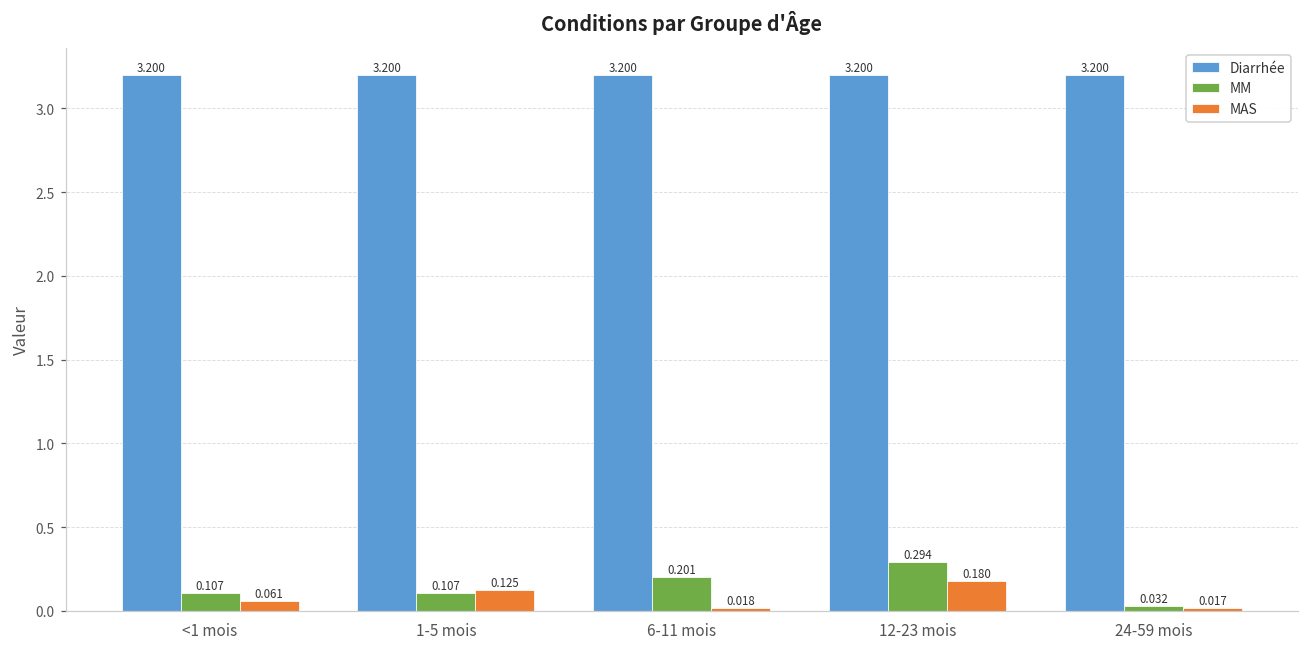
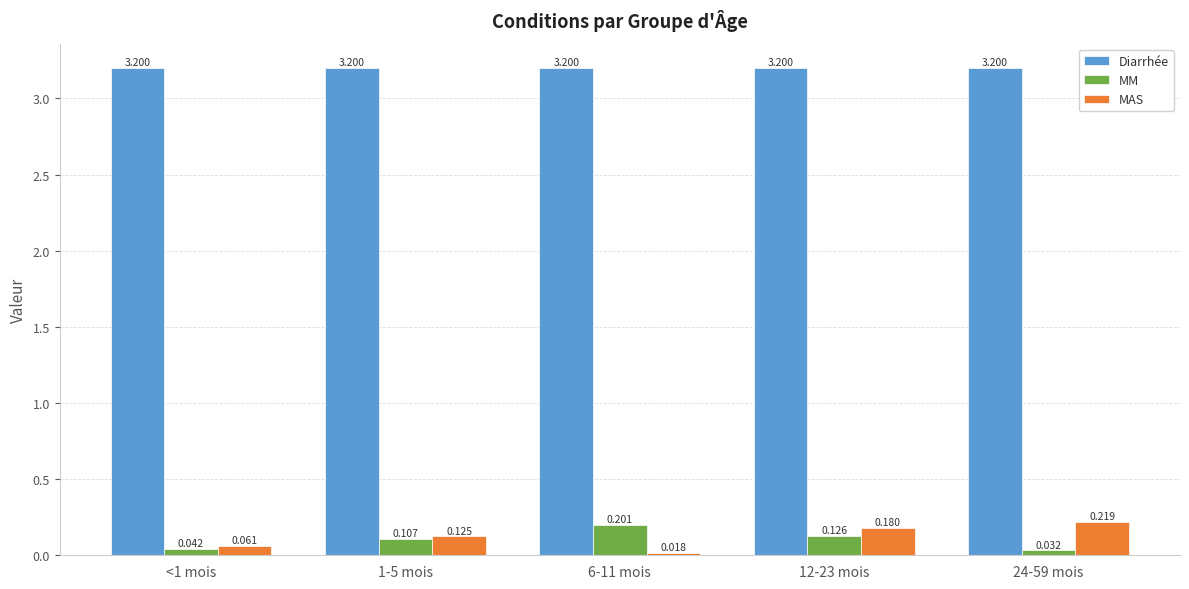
  {
    "Diarrhée": {
      "<1 mois": 3.200,
      "1-5 mois": 3.200,
      "6-11 mois": 3.200,
      "12-23 mois": 3.200,
      "24-59 mois": 3.200
    },
    "MM": {
-     "<1 mois": 0.107,
+     "<1 mois": 0.042,
      "1-5 mois": 0.107,
      "6-11 mois": 0.201,
-     "12-23 mois": 0.294,
+     "12-23 mois": 0.126,
      "24-59 mois": 0.032
    },
    "MAS": {
      "<1 mois": 0.061,
      "1-5 mois": 0.125,
      "6-11 mois": 0.018,
      "12-23 mois": 0.180,
-     "24-59 mois": 0.017
+     "24-59 mois": 0.219
    }
  }
